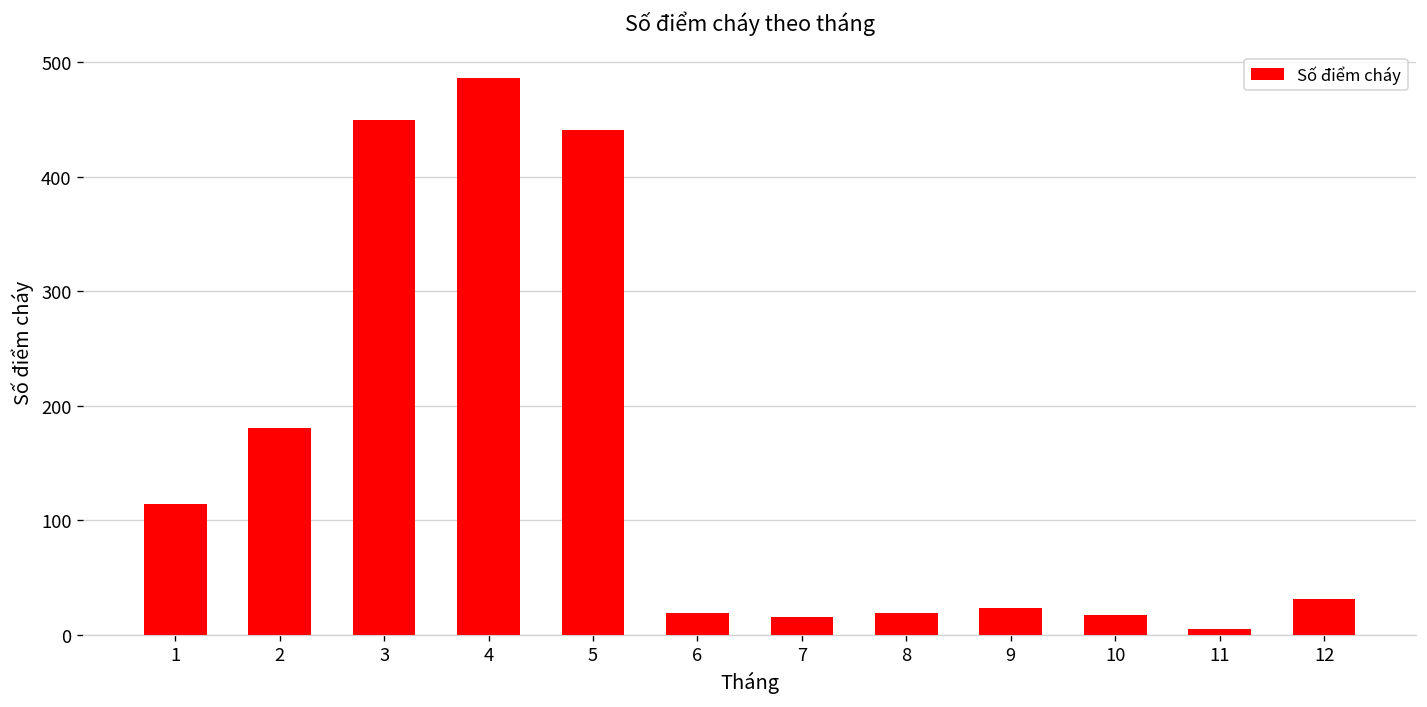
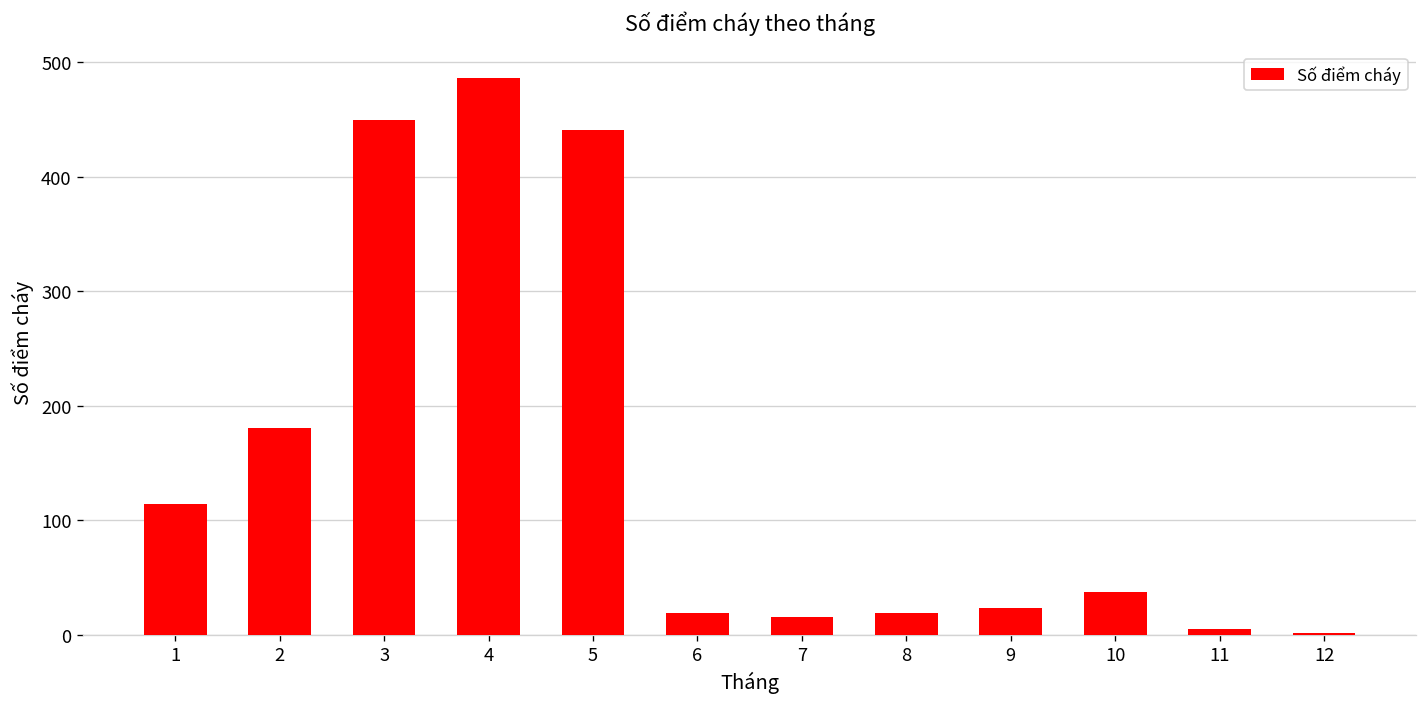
  {
    "1": 110,
    "2": 180,
    "3": 450,
    "4": 490,
    "5": 440,
    "6": 20,
    "7": 20,
    "8": 20,
    "9": 20,
-   "10": 20,
+   "10": 40,
    "11": 10,
-   "12": 30
+   "12": 0
  }
